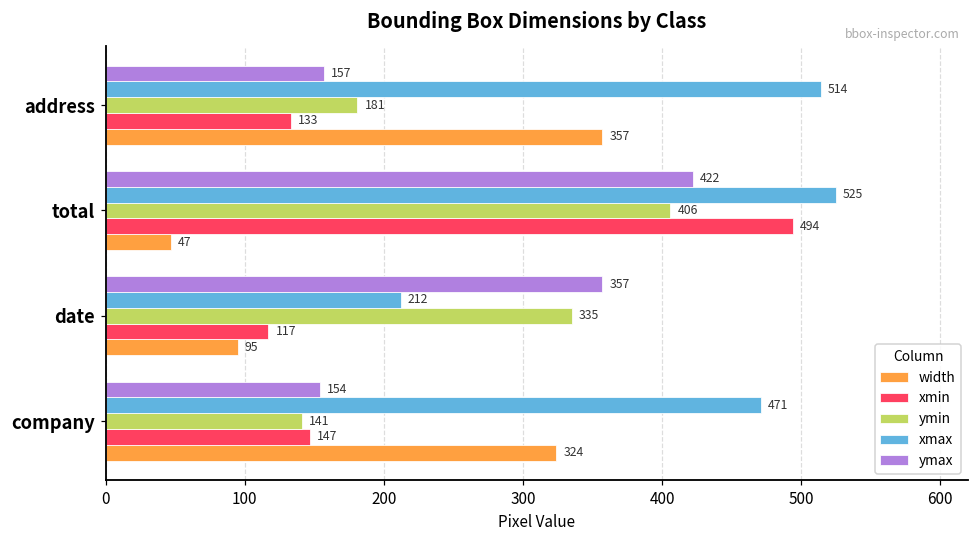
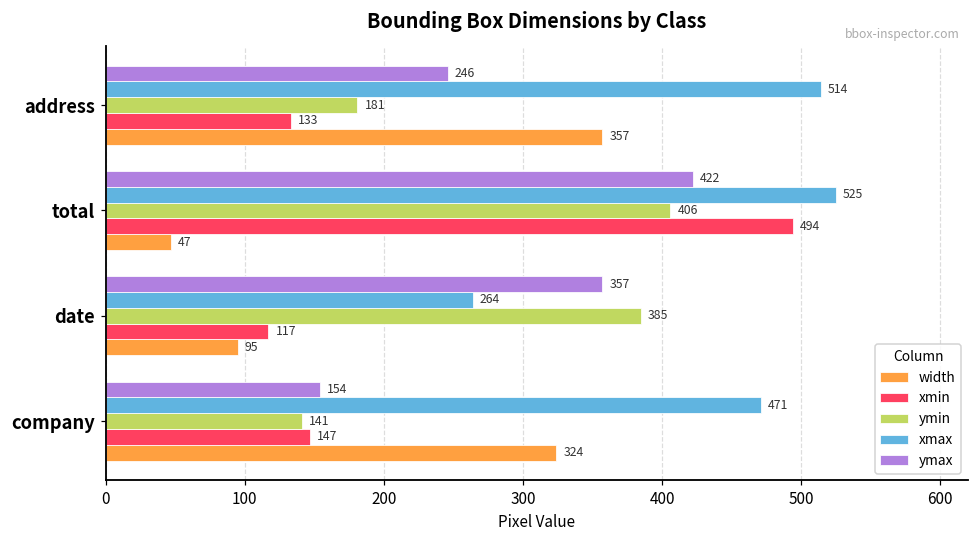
  {
    "width": {
      "address": 357,
      "total": 47,
      "date": 95,
      "company": 324
    },
    "xmin": {
      "address": 133,
      "total": 494,
      "date": 117,
      "company": 147
    },
    "ymin": {
      "address": 181,
      "total": 406,
-     "date": 335,
+     "date": 385,
      "company": 141
    },
    "xmax": {
      "address": 514,
      "total": 525,
-     "date": 212,
+     "date": 264,
      "company": 471
    },
    "ymax": {
-     "address": 157,
+     "address": 246,
      "total": 422,
      "date": 357,
      "company": 154
    }
  }
